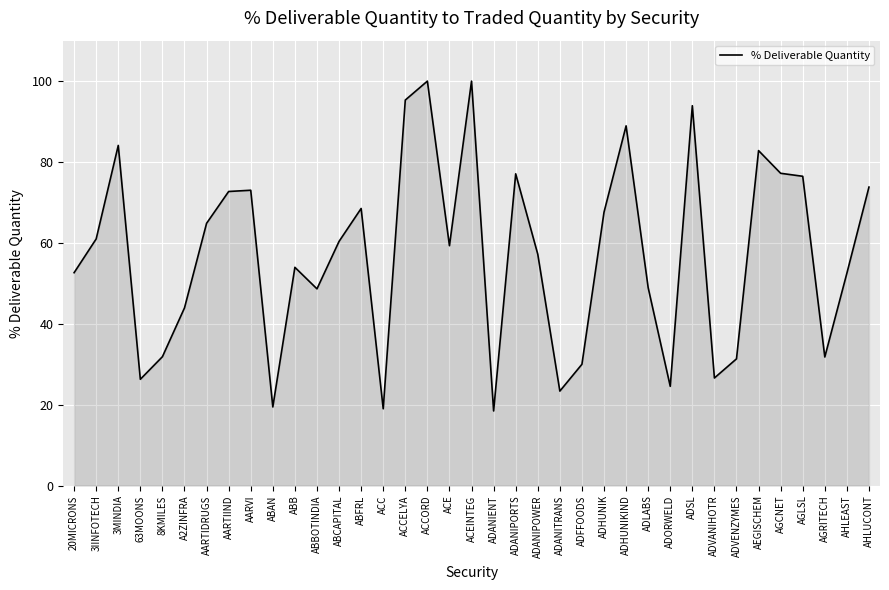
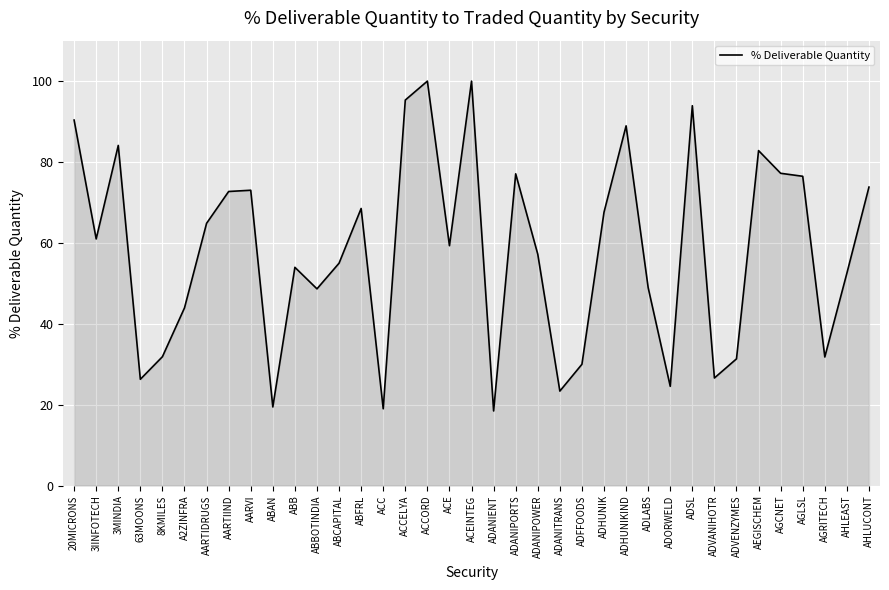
  {
-   "20MICRONS": 53,
+   "20MICRONS": 90,
    "3IINFOTECH": 61,
    "3MINDIA": 84,
    "63MOONS": 26,
    "8KMILES": 32,
    "A2ZINFRA": 44,
    "AARTIDRUGS": 65,
    "AARTIIND": 73,
    "AARVI": 73,
    "ABAN": 19,
    "ABB": 54,
    "ABBOTINDIA": 49,
-   "ABCAPITAL": 60,
+   "ABCAPITAL": 55,
    "ABFRL": 69,
    "ACC": 19,
    "ACCELYA": 95,
    "ACCORD": 100,
    "ACE": 59,
    "ACEINTEG": 100,
    "ADANIENT": 18,
    "ADANIPORTS": 77,
    "ADANIPOWER": 57,
    "ADANITRANS": 23,
    "ADFFOODS": 30,
    "ADHUNIK": 68,
    "ADHUNIKIND": 89,
    "ADLABS": 49,
    "ADORWELD": 25,
    "ADSL": 94,
    "ADVANIHOTR": 27,
    "ADVENZYMES": 31,
    "AEGISCHEM": 83,
    "AGCNET": 77,
    "AGLSL": 76,
    "AGRITECH": 32,
    "AHLEAST": 53,
    "AHLUCONT": 74
  }
